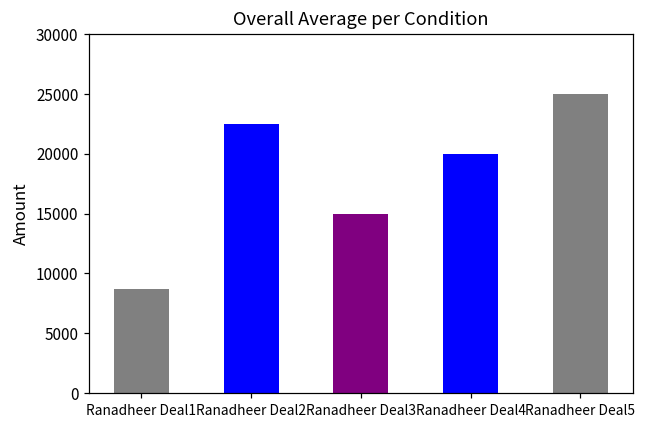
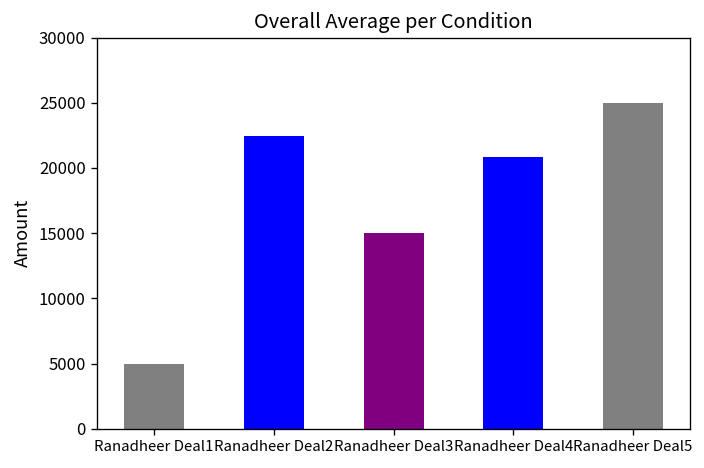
  {
-   "Ranadheer Deal1": 8700,
+   "Ranadheer Deal1": 5000,
    "Ranadheer Deal2": 22500,
    "Ranadheer Deal3": 15000,
-   "Ranadheer Deal4": 20000,
+   "Ranadheer Deal4": 20800,
    "Ranadheer Deal5": 25000
  }
